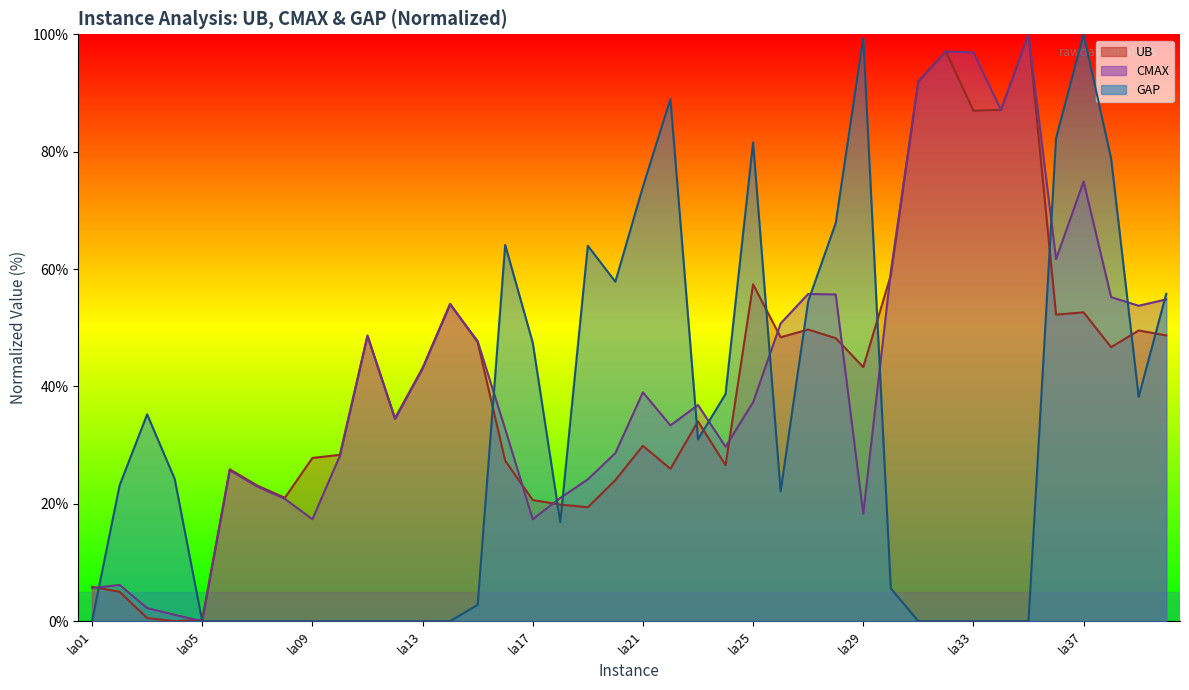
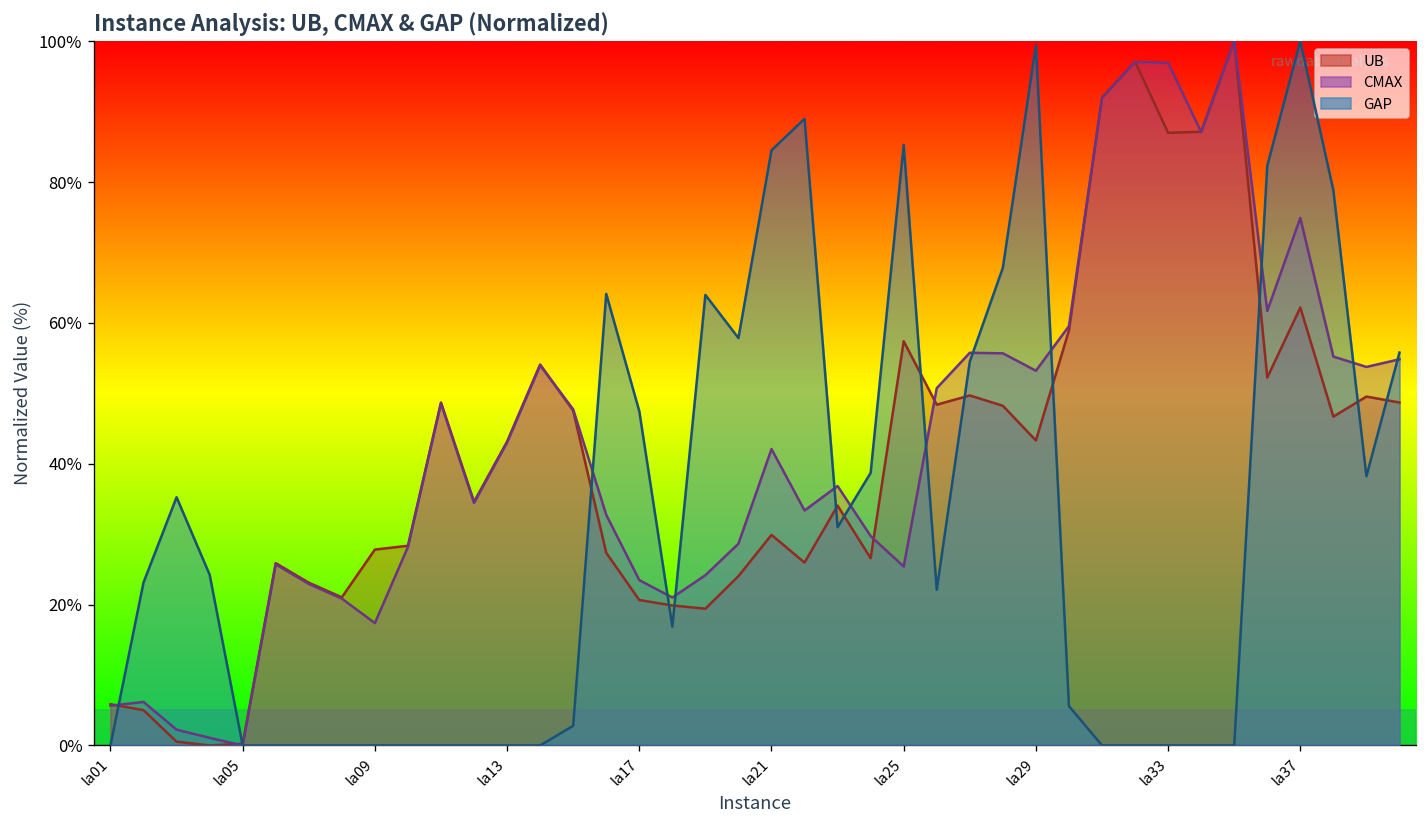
  {
    "UB": {
      "la09": "28%",
      "la17": "21%",
      "la21": "30%",
      "la25": "57%",
      "la29": "43%",
      "la33": "87%",
-     "la37": "53%"
+     "la37": "62%"
    },
    "CMAX": {
      "la09": "17%",
-     "la17": "17%",
-     "la21": "39%",
-     "la25": "37%",
-     "la29": "18%",
+     "la17": "23%",
+     "la21": "42%",
+     "la25": "25%",
+     "la29": "53%",
      "la33": "97%",
      "la37": "75%"
    },
    "GAP": {
      "la17": "47%",
-     "la21": "74%",
-     "la25": "82%",
+     "la21": "85%",
+     "la25": "85%",
      "la29": "99%",
      "la37": "100%"
    }
  }
